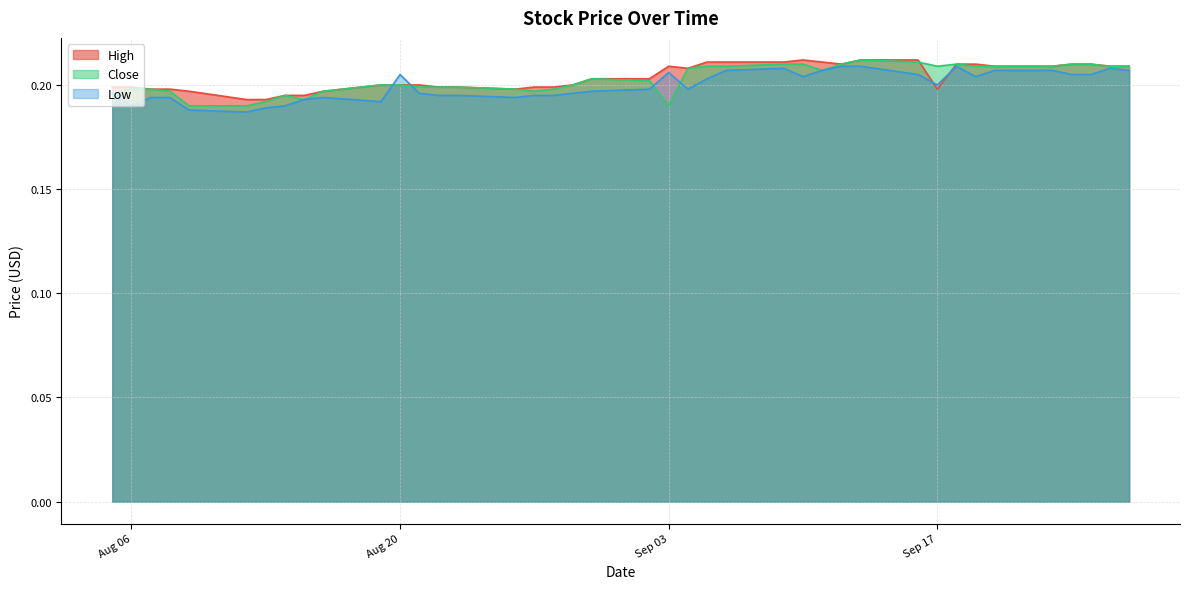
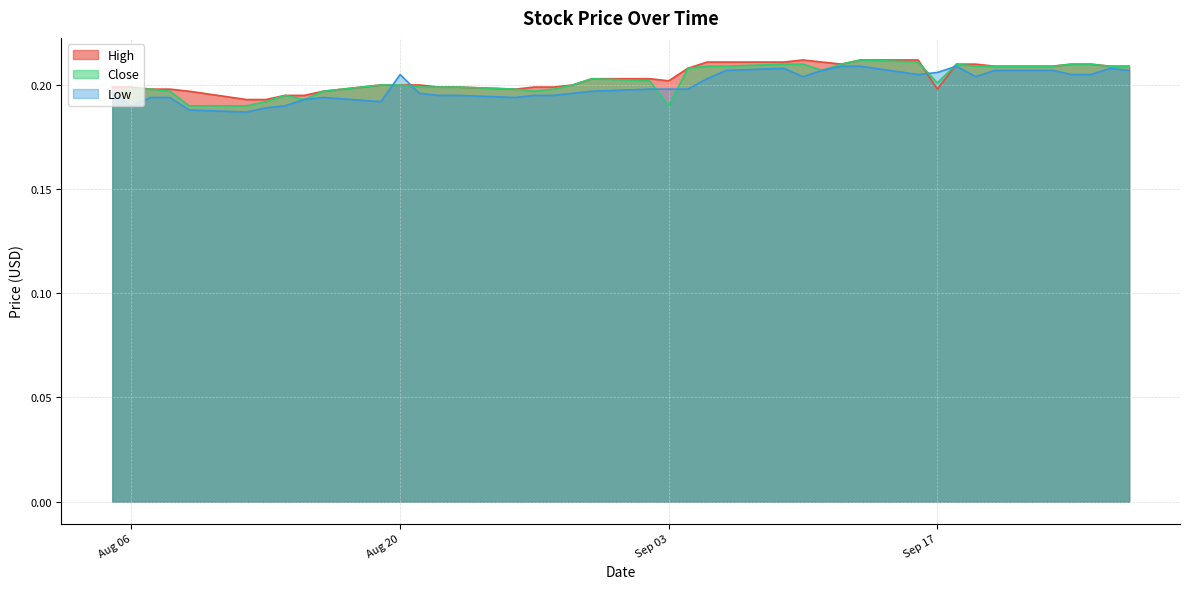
  {
    "High": {
-     "Sep 03": 0.209,
+     "Sep 03": 0.202,
      "Sep 17": 0.198
    },
    "Close": {
      "Sep 03": 0.190,
-     "Sep 17": 0.209
+     "Sep 17": 0.201
    },
    "Low": {
      "Aug 06": 0.190,
      "Aug 20": 0.205,
-     "Sep 03": 0.206,
-     "Sep 17": 0.200
+     "Sep 03": 0.198,
+     "Sep 17": 0.206
    }
  }
